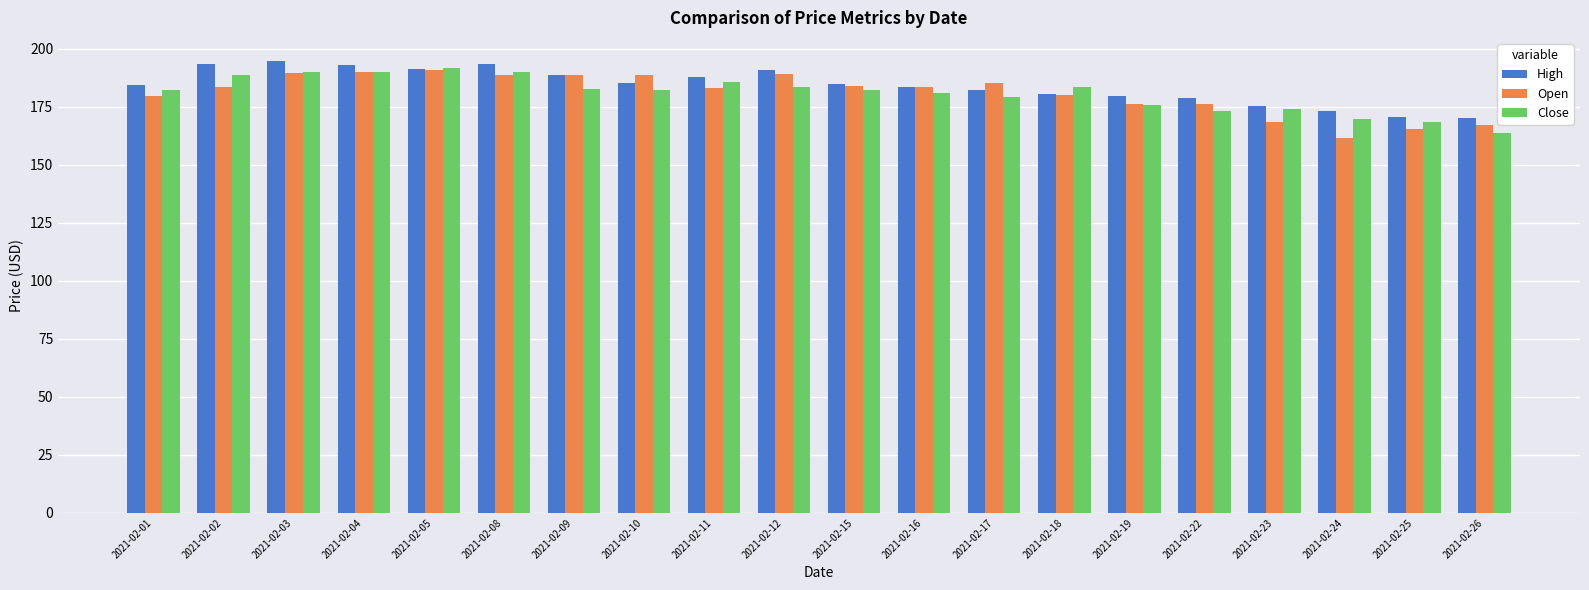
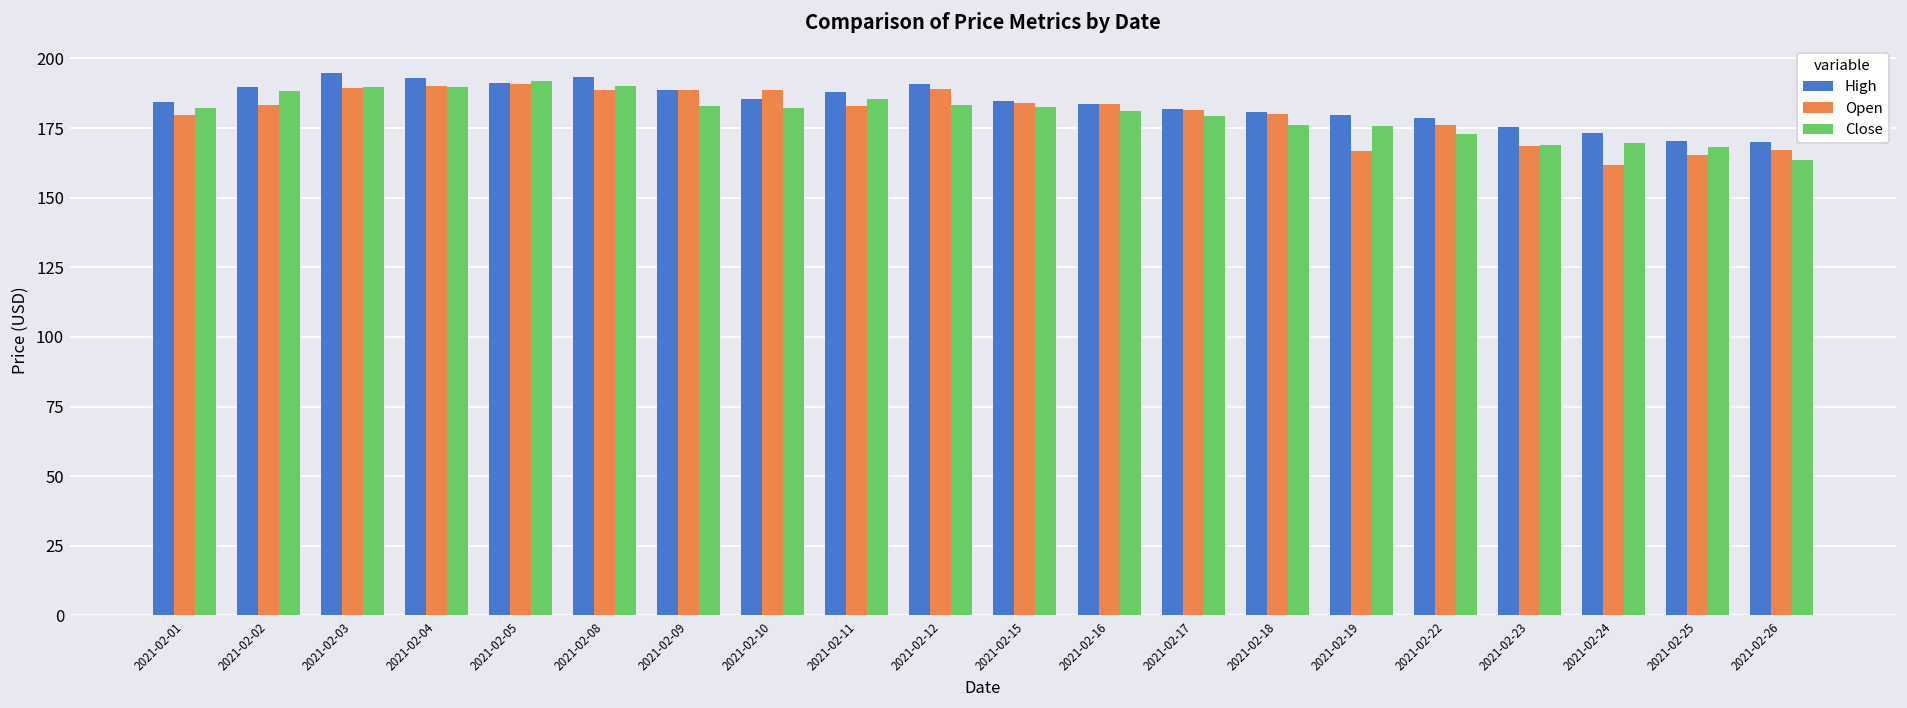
  {
    "High": {
      "2021-02-01": 184,
-     "2021-02-02": 193,
+     "2021-02-02": 190,
      "2021-02-03": 195,
      "2021-02-04": 193,
      "2021-02-05": 191,
      "2021-02-08": 193,
      "2021-02-09": 189,
      "2021-02-10": 185,
      "2021-02-11": 188,
      "2021-02-12": 191,
      "2021-02-15": 185,
      "2021-02-16": 184,
      "2021-02-17": 182,
      "2021-02-18": 181,
      "2021-02-19": 180,
      "2021-02-22": 179,
      "2021-02-23": 175,
      "2021-02-24": 173,
      "2021-02-25": 170,
      "2021-02-26": 170
    },
    "Open": {
      "2021-02-01": 180,
      "2021-02-02": 183,
      "2021-02-03": 189,
      "2021-02-04": 190,
      "2021-02-05": 191,
      "2021-02-08": 189,
      "2021-02-09": 189,
      "2021-02-10": 189,
      "2021-02-11": 183,
      "2021-02-12": 189,
      "2021-02-15": 184,
      "2021-02-16": 184,
-     "2021-02-17": 185,
+     "2021-02-17": 181,
      "2021-02-18": 180,
-     "2021-02-19": 176,
+     "2021-02-19": 167,
      "2021-02-22": 176,
      "2021-02-23": 168,
      "2021-02-24": 162,
      "2021-02-25": 165,
      "2021-02-26": 167
    },
    "Close": {
      "2021-02-01": 182,
      "2021-02-02": 188,
      "2021-02-03": 190,
      "2021-02-04": 190,
      "2021-02-05": 192,
      "2021-02-08": 190,
      "2021-02-09": 183,
      "2021-02-10": 182,
      "2021-02-11": 186,
      "2021-02-12": 183,
      "2021-02-15": 182,
      "2021-02-16": 181,
      "2021-02-17": 179,
-     "2021-02-18": 184,
+     "2021-02-18": 176,
      "2021-02-19": 176,
      "2021-02-22": 173,
-     "2021-02-23": 174,
+     "2021-02-23": 169,
      "2021-02-24": 170,
      "2021-02-25": 168,
      "2021-02-26": 164
    }
  }
